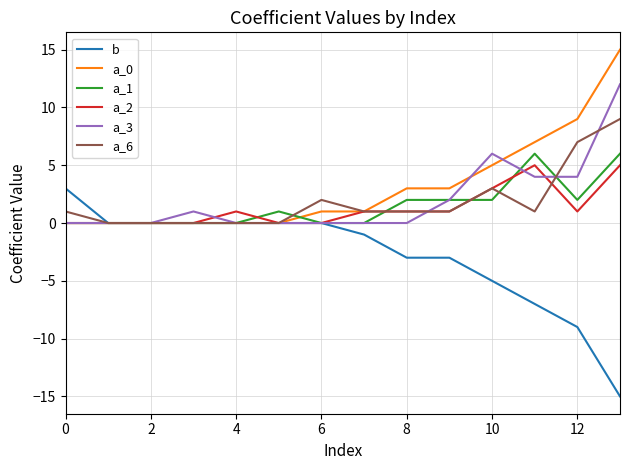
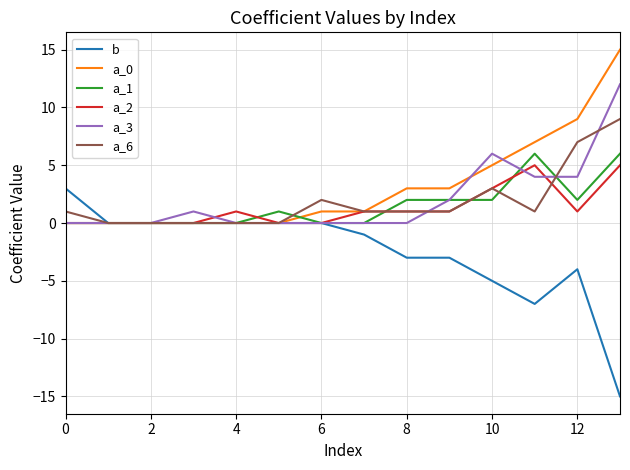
  {
    "b": {
      "0": 3,
      "8": -3,
      "10": -5,
-     "12": -9
+     "12": -4
    },
    "a_0": {
      "6": 1,
      "8": 3,
      "10": 5,
      "12": 9
    },
    "a_1": {
      "8": 2,
      "10": 2,
      "12": 2
    },
    "a_2": {
      "4": 1,
      "12": 1
    },
    "a_3": {
      "8": 0,
      "10": 6,
      "12": 4
    },
    "a_6": {
      "0": 1,
      "6": 2,
      "12": 7
    }
  }
